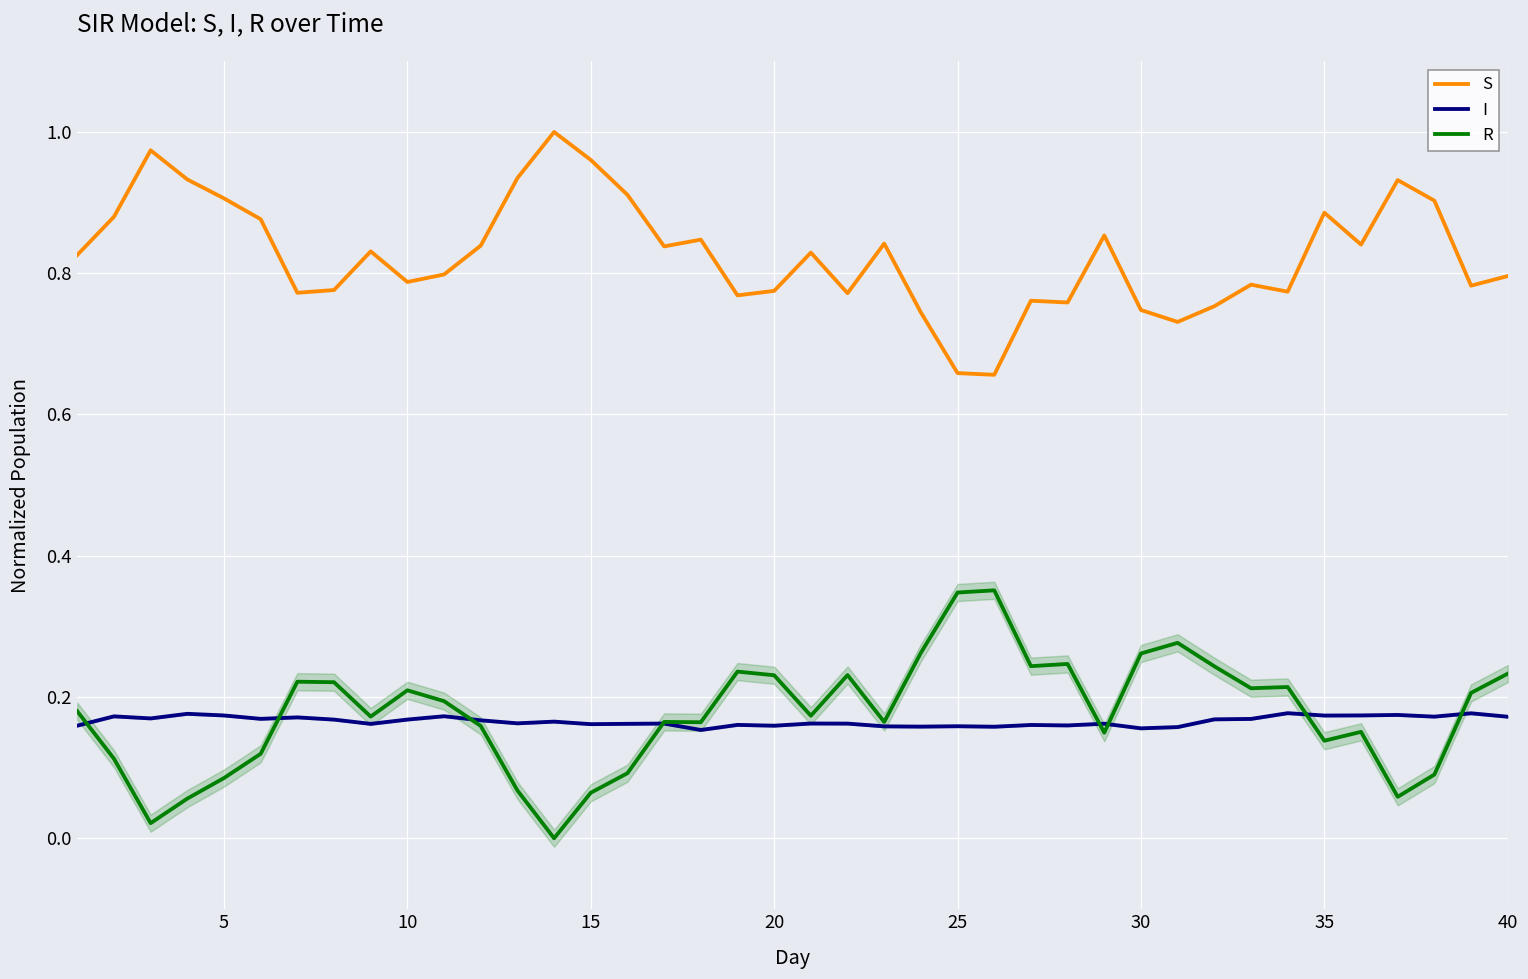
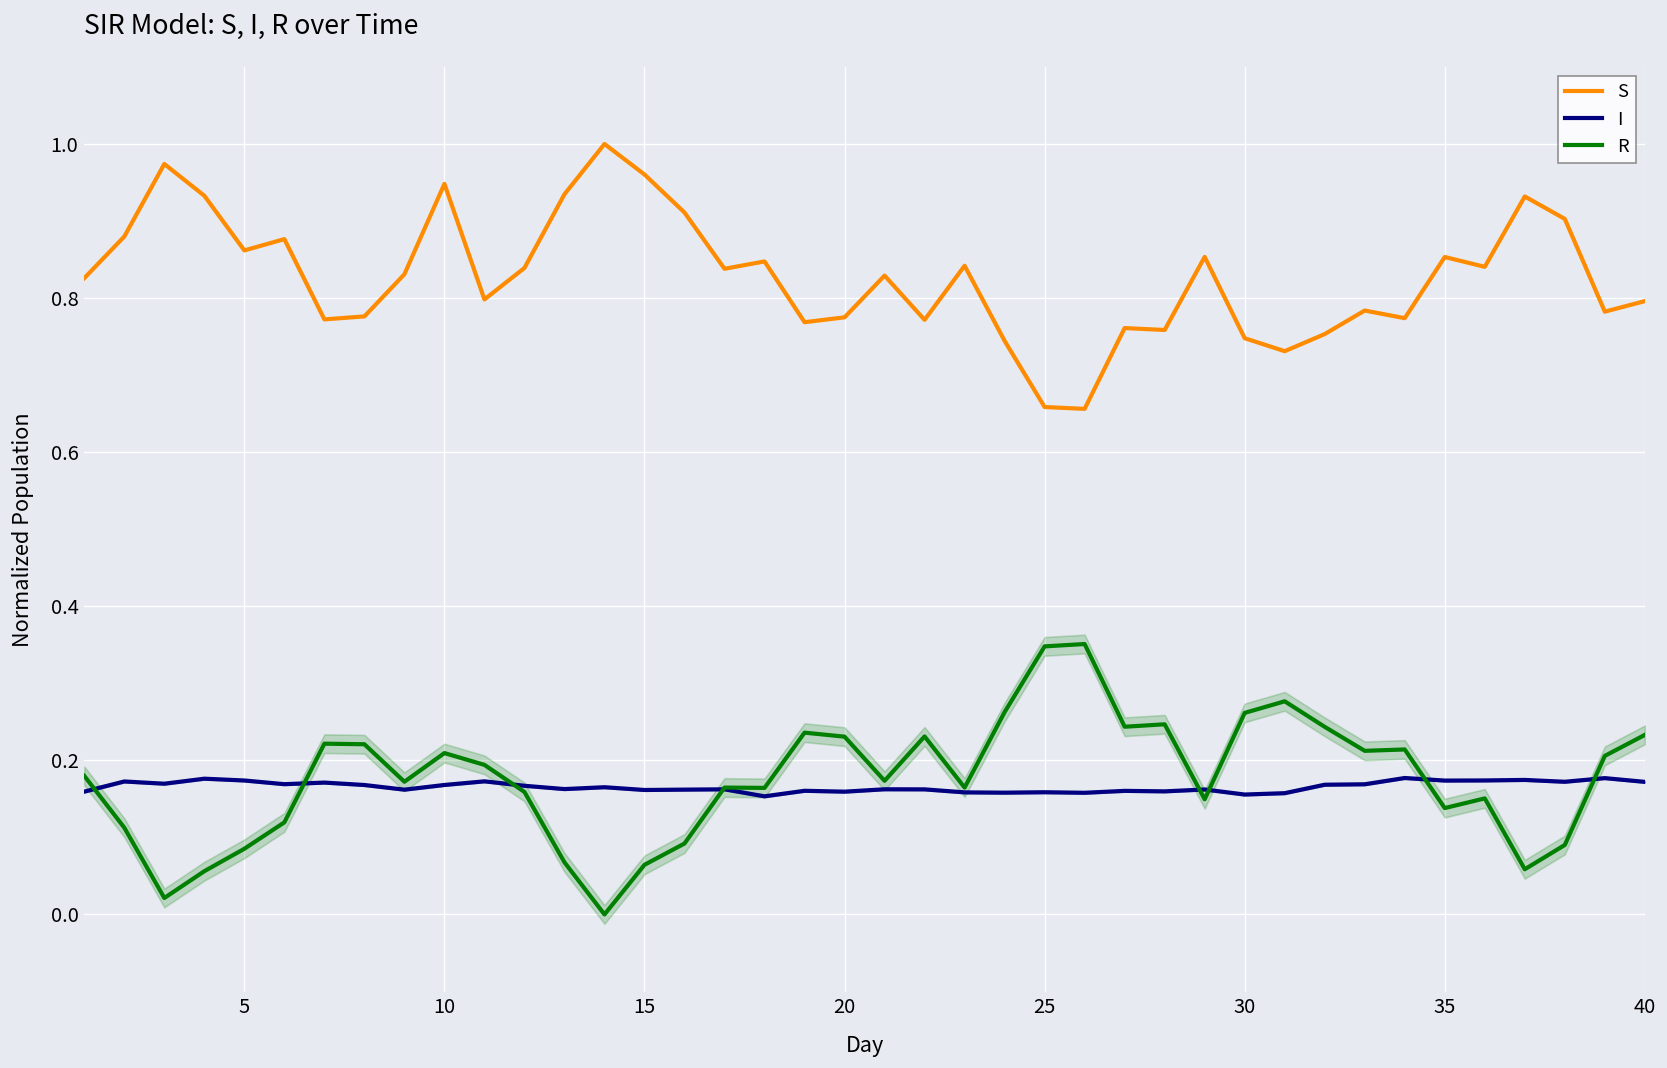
  {
    "S": {
-     "5": 0.91,
-     "10": 0.79,
+     "5": 0.86,
+     "10": 0.95,
      "15": 0.96,
      "20": 0.78,
      "25": 0.66,
      "30": 0.75,
-     "35": 0.89,
+     "35": 0.85,
      "40": 0.80
    }
  }
